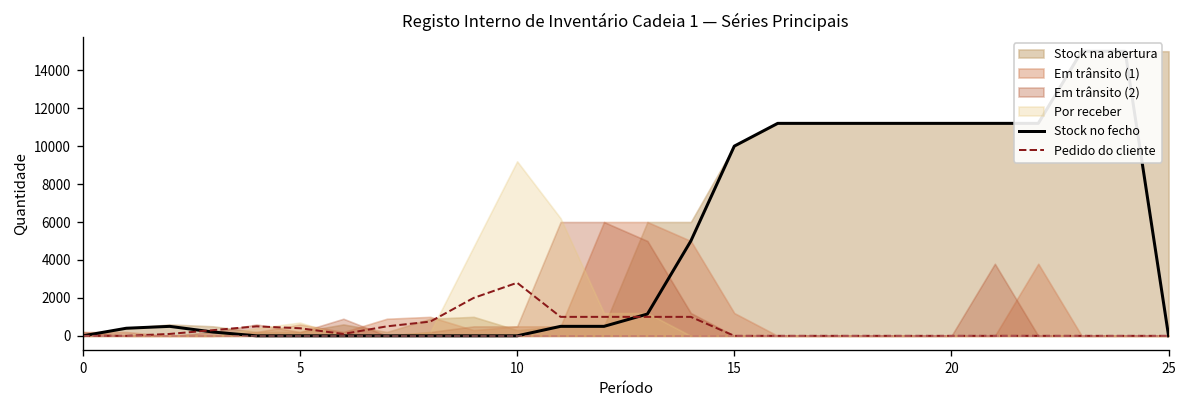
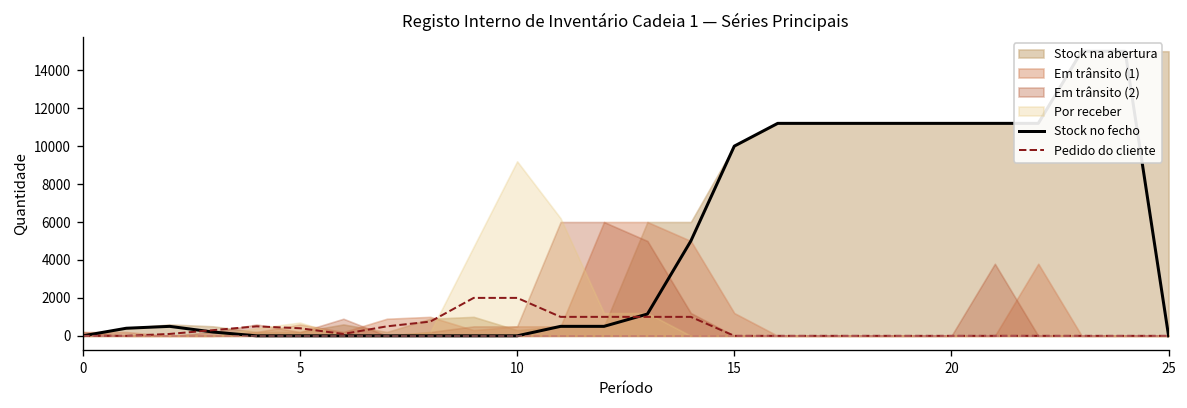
  {
    "Stock no fecho": {
      "5": 0,
      "10": 0
    },
    "Pedido do cliente": {
      "5": 400,
-     "10": 2800
+     "10": 2000
    }
  }
